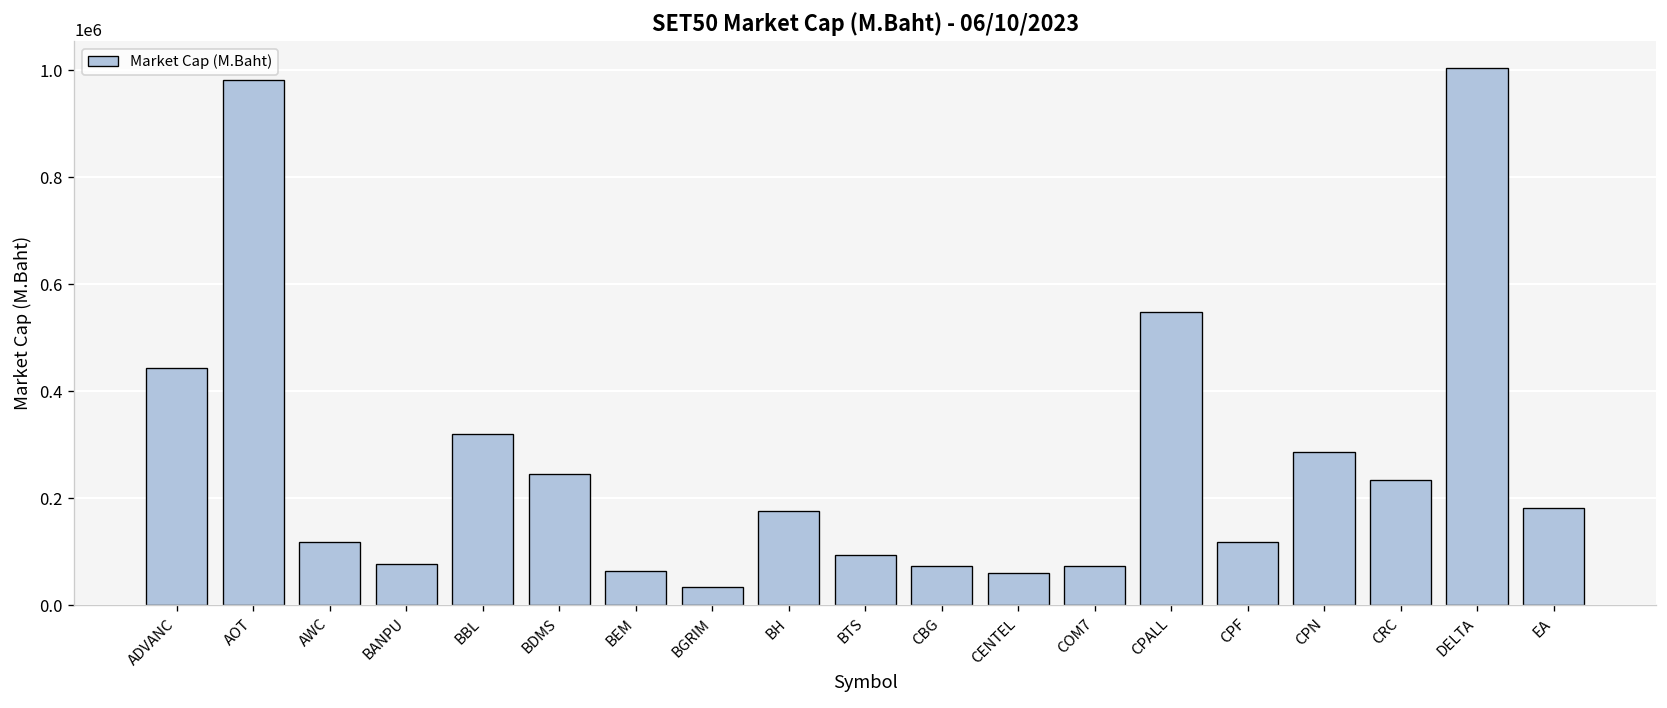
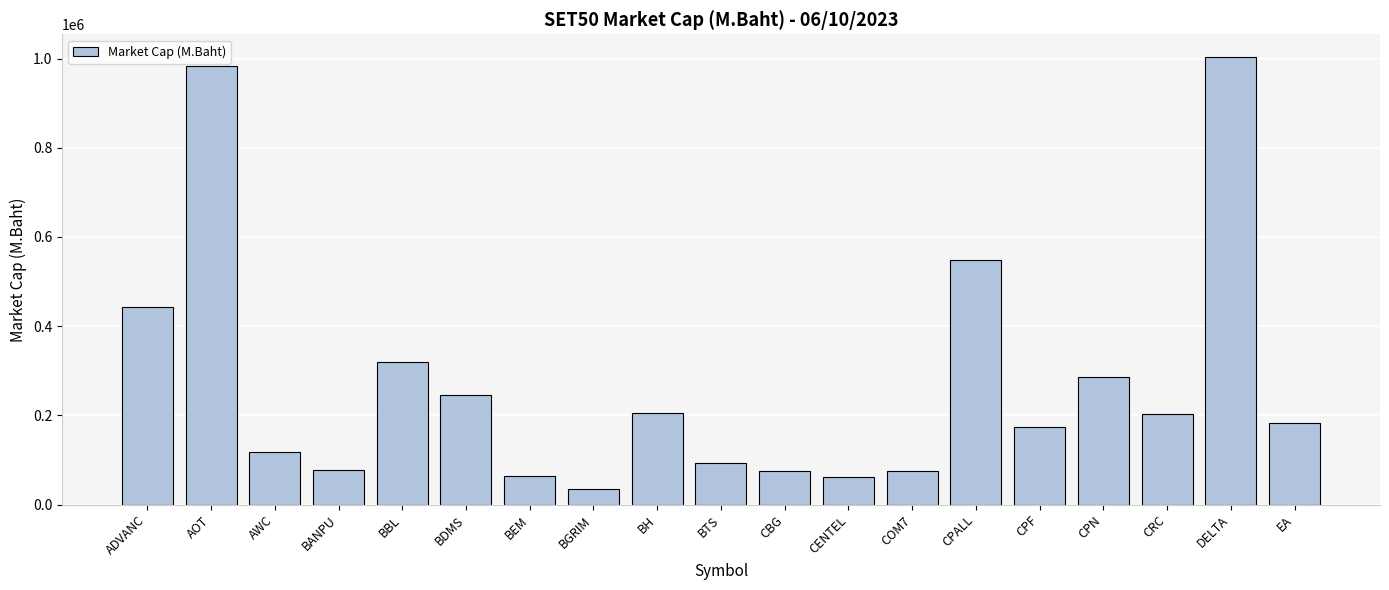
  {
    "ADVANC": 440000,
    "AOT": 980000,
    "AWC": 120000,
    "BANPU": 80000,
    "BBL": 320000,
    "BDMS": 250000,
    "BEM": 60000,
    "BGRIM": 30000,
-   "BH": 180000,
+   "BH": 210000,
    "BTS": 90000,
    "CBG": 70000,
    "CENTEL": 60000,
    "COM7": 70000,
    "CPALL": 550000,
-   "CPF": 120000,
+   "CPF": 170000,
    "CPN": 290000,
-   "CRC": 240000,
+   "CRC": 200000,
    "DELTA": 1000000,
    "EA": 180000
  }
